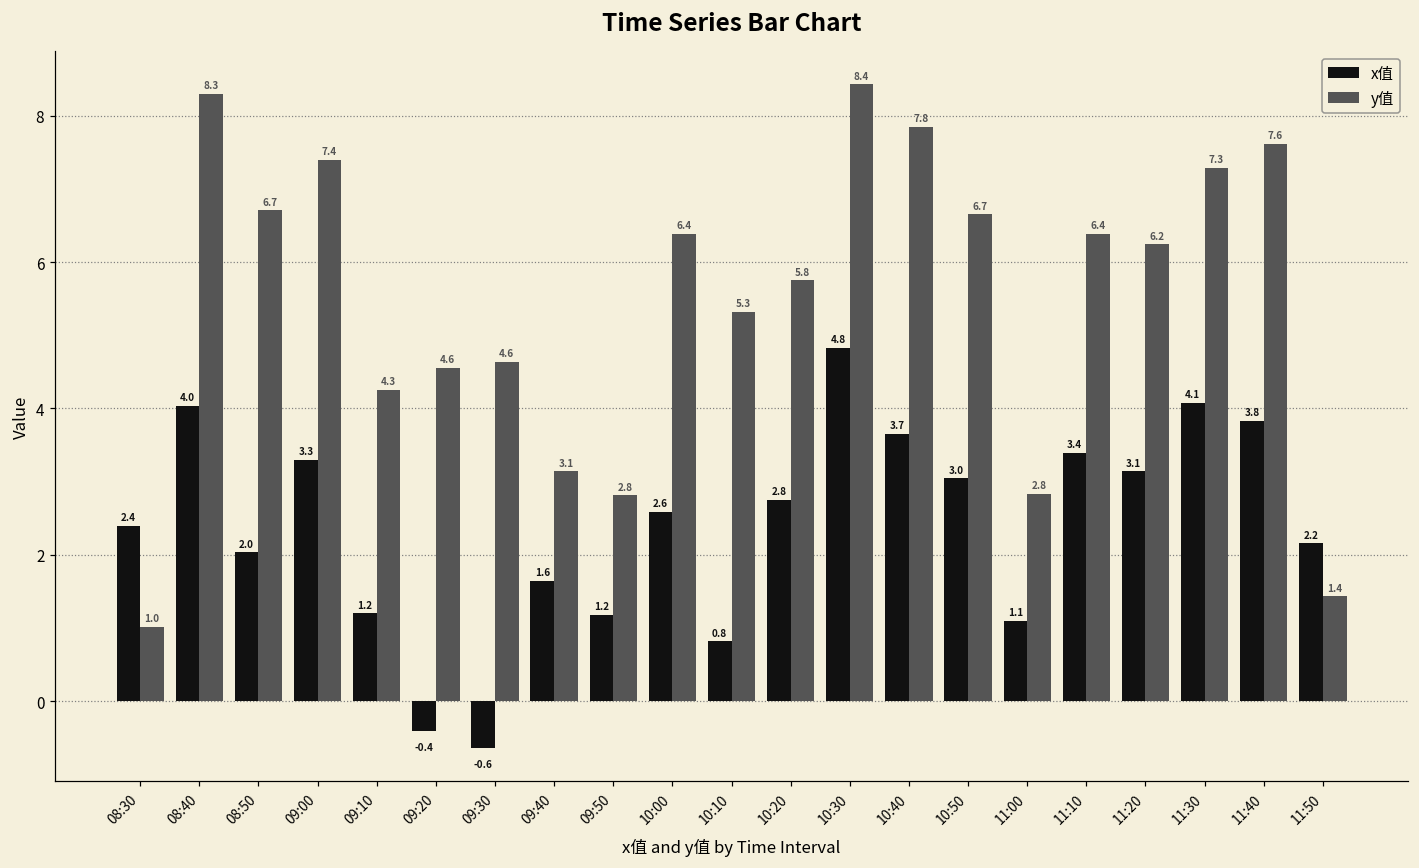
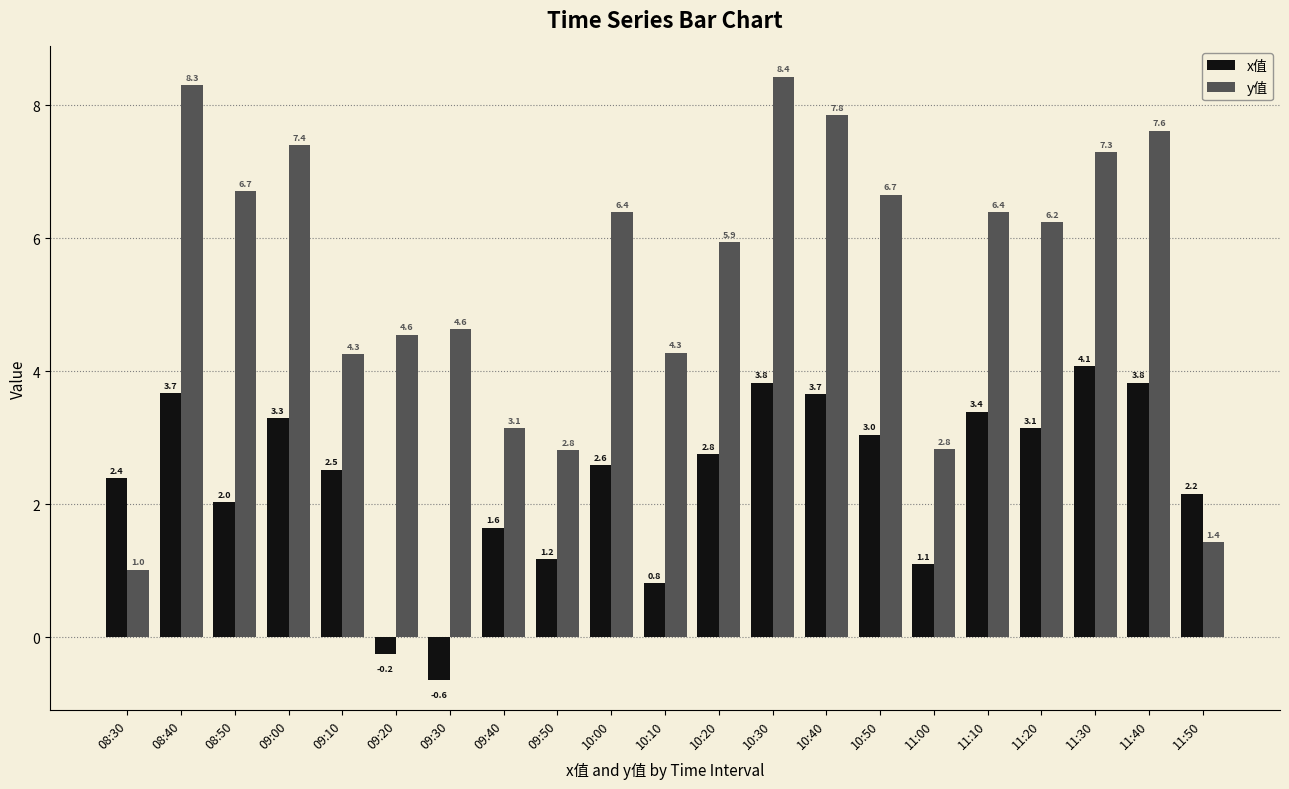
  {
    "x值": {
      "08:30": 2.4,
-     "08:40": 4.0,
+     "08:40": 3.7,
      "08:50": 2.0,
      "09:00": 3.3,
-     "09:10": 1.2,
-     "09:20": -0.4,
+     "09:10": 2.5,
+     "09:20": -0.2,
      "09:30": -0.6,
      "09:40": 1.6,
      "09:50": 1.2,
      "10:00": 2.6,
      "10:10": 0.8,
      "10:20": 2.8,
-     "10:30": 4.8,
+     "10:30": 3.8,
      "10:40": 3.7,
      "10:50": 3.0,
      "11:00": 1.1,
      "11:10": 3.4,
      "11:20": 3.1,
      "11:30": 4.1,
      "11:40": 3.8,
      "11:50": 2.2
    },
    "y值": {
      "08:30": 1.0,
      "08:40": 8.3,
      "08:50": 6.7,
      "09:00": 7.4,
      "09:10": 4.3,
      "09:20": 4.6,
      "09:30": 4.6,
      "09:40": 3.1,
      "09:50": 2.8,
      "10:00": 6.4,
-     "10:10": 5.3,
-     "10:20": 5.8,
+     "10:10": 4.3,
+     "10:20": 5.9,
      "10:30": 8.4,
      "10:40": 7.8,
      "10:50": 6.7,
      "11:00": 2.8,
      "11:10": 6.4,
      "11:20": 6.2,
      "11:30": 7.3,
      "11:40": 7.6,
      "11:50": 1.4
    }
  }
